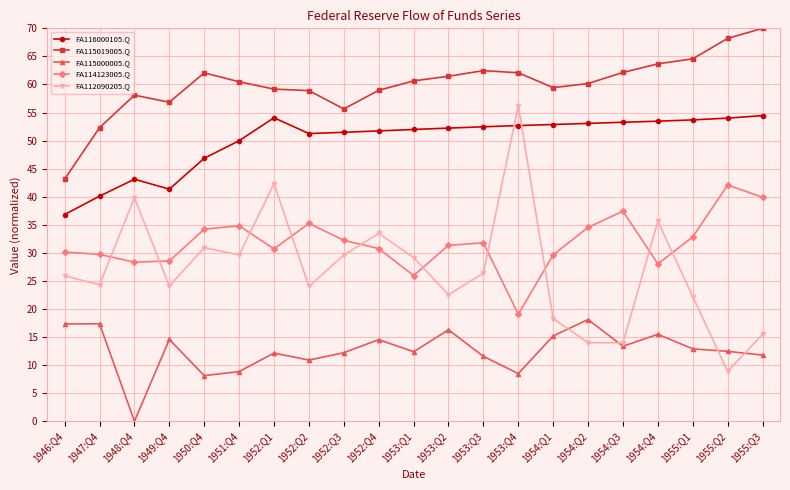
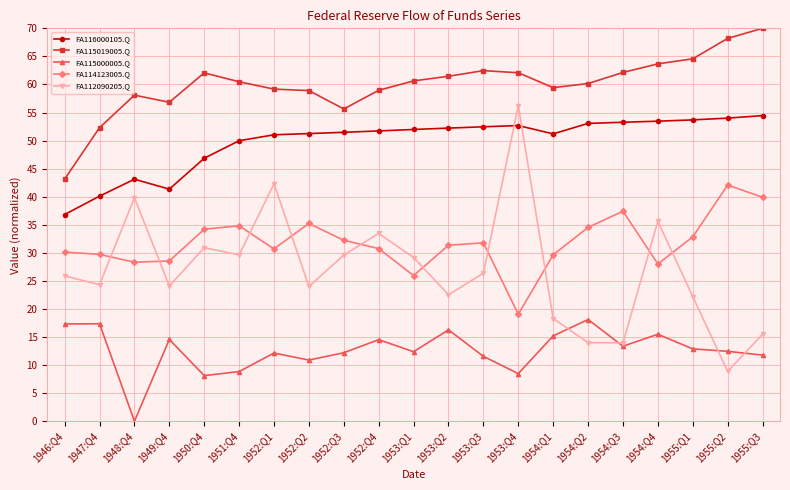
  {
    "FA116000105.Q": {
      "1946:Q4": 37,
      "1947:Q4": 40,
      "1948:Q4": 43,
      "1949:Q4": 41,
      "1950:Q4": 47,
      "1951:Q4": 50,
-     "1952:Q1": 54,
+     "1952:Q1": 51,
      "1952:Q2": 51,
      "1952:Q3": 51,
      "1952:Q4": 52,
      "1953:Q1": 52,
      "1953:Q2": 52,
      "1953:Q3": 52,
      "1953:Q4": 53,
-     "1954:Q1": 53,
+     "1954:Q1": 51,
      "1954:Q2": 53,
      "1954:Q3": 53,
      "1954:Q4": 53,
      "1955:Q1": 54,
      "1955:Q2": 54,
      "1955:Q3": 54
    },
    "FA112090205.Q": {
      "1946:Q4": 26,
      "1947:Q4": 24,
      "1948:Q4": 40,
      "1949:Q4": 24,
      "1950:Q4": 31,
      "1951:Q4": 30,
      "1952:Q1": 42,
      "1952:Q2": 24,
      "1952:Q3": 30,
      "1952:Q4": 33,
      "1953:Q1": 29,
      "1953:Q2": 23,
      "1953:Q3": 26,
      "1953:Q4": 56,
      "1954:Q1": 18,
      "1954:Q2": 14,
      "1954:Q3": 14,
      "1954:Q4": 36,
      "1955:Q1": 22,
      "1955:Q2": 9,
      "1955:Q3": 15
    }
  }
